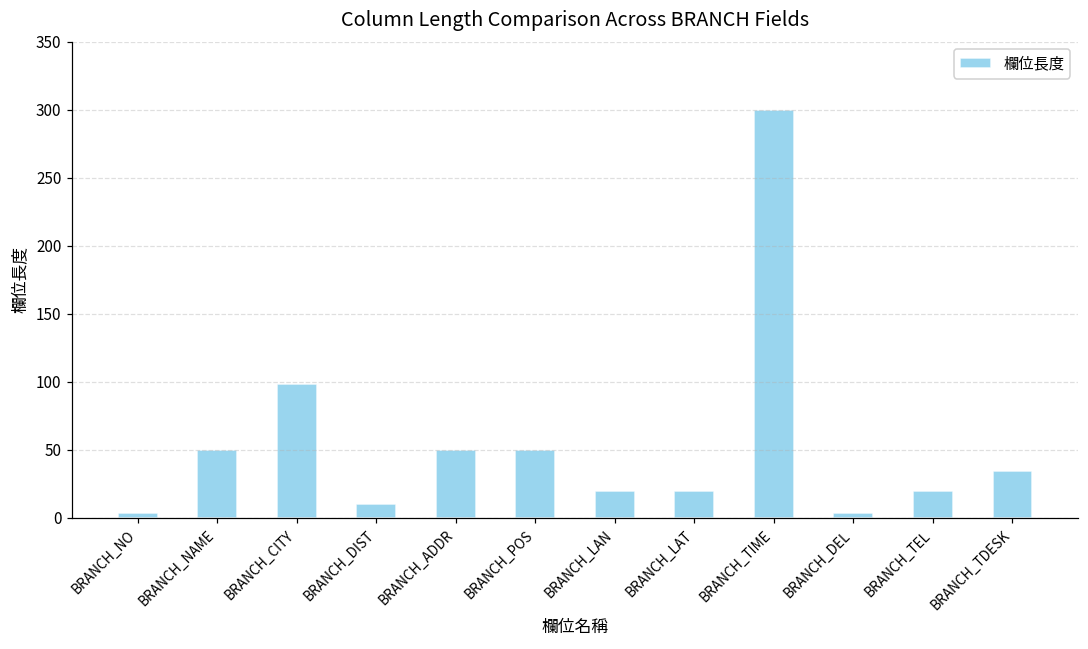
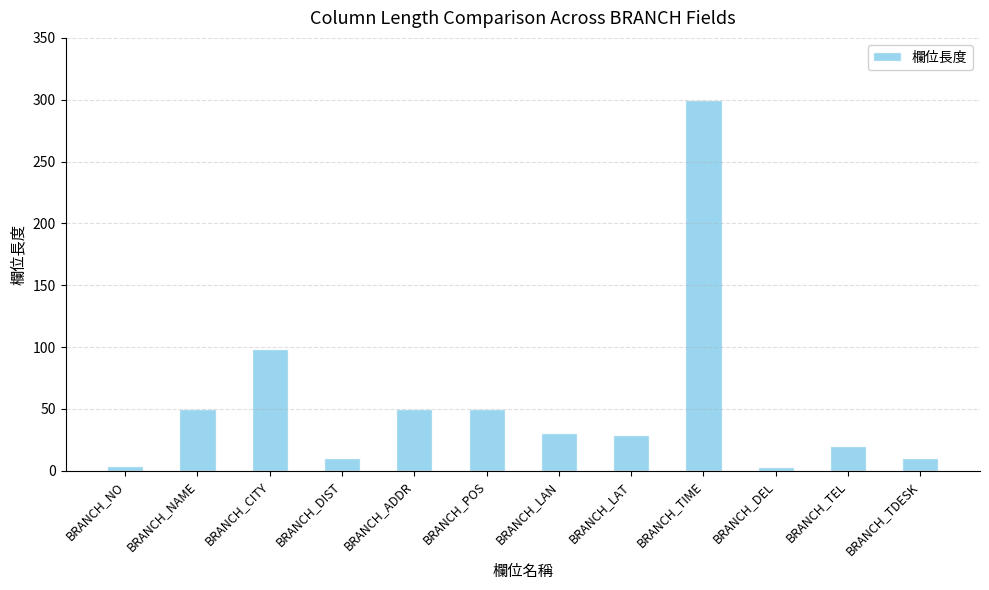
  {
    "BRANCH_NO": 4,
    "BRANCH_NAME": 50,
    "BRANCH_CITY": 99,
    "BRANCH_DIST": 10,
    "BRANCH_ADDR": 50,
    "BRANCH_POS": 50,
-   "BRANCH_LAN": 20,
-   "BRANCH_LAT": 20,
+   "BRANCH_LAN": 30,
+   "BRANCH_LAT": 29,
    "BRANCH_TIME": 300,
    "BRANCH_DEL": 3,
    "BRANCH_TEL": 20,
-   "BRANCH_TDESK": 35
+   "BRANCH_TDESK": 10
  }
